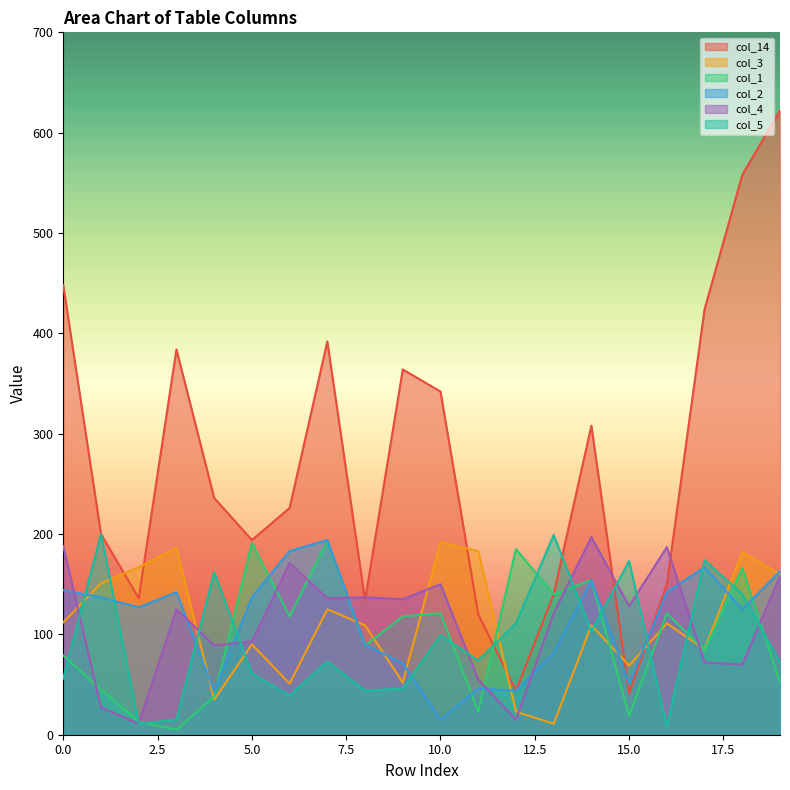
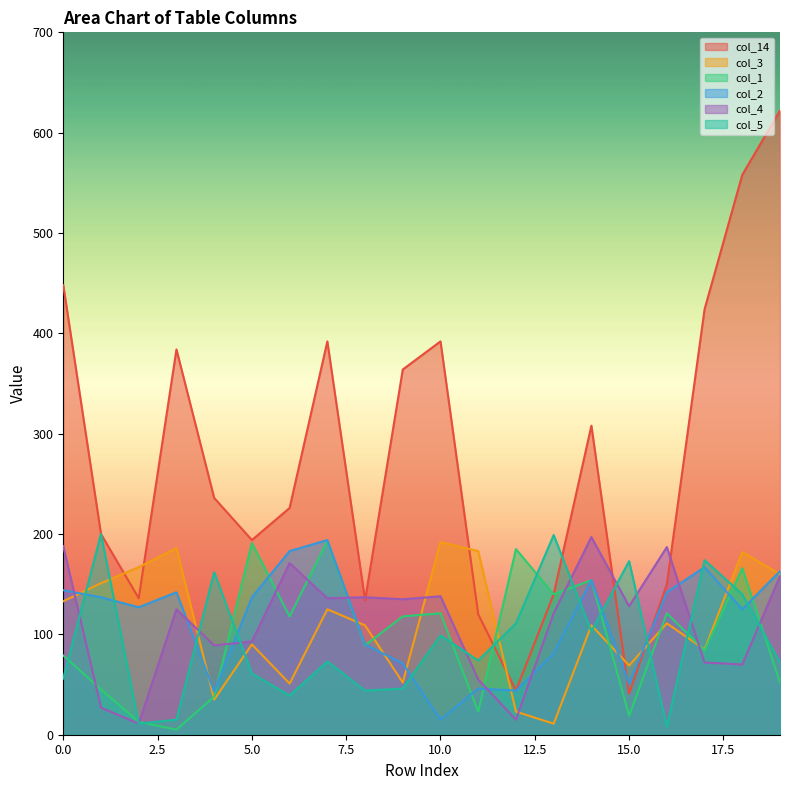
  {
    "col_14": {
      "0.0": 448,
      "5.0": 194,
-     "10.0": 342,
+     "10.0": 392,
      "15.0": 41
    },
    "col_3": {
-     "0.0": 112,
+     "0.0": 133,
      "5.0": 90,
      "10.0": 192,
      "15.0": 69
    },
    "col_4": {
      "0.0": 188,
      "5.0": 93,
-     "10.0": 150,
+     "10.0": 138,
      "15.0": 128
    }
  }
